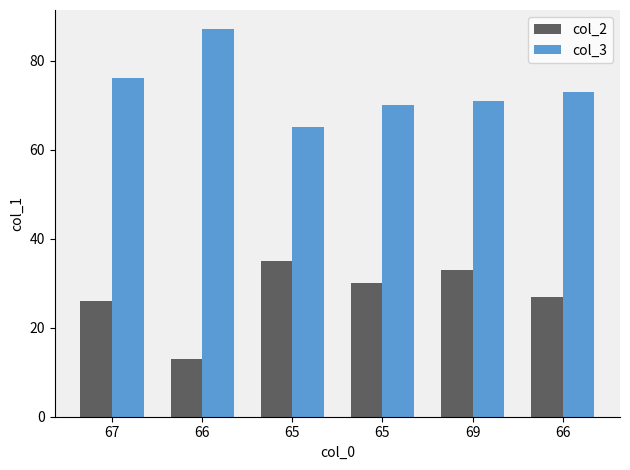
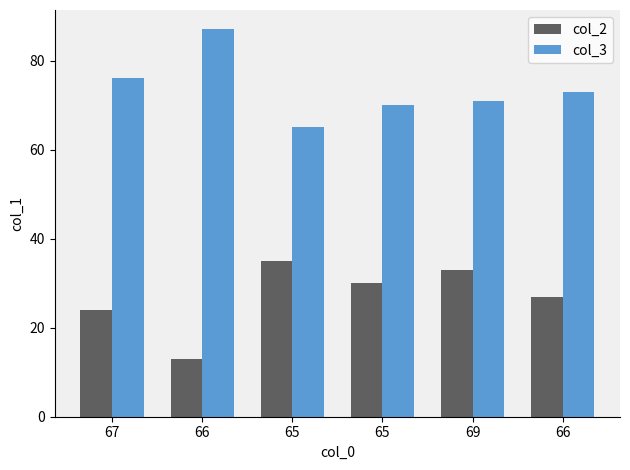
  {
    "col_2": {
-     "67": 26,
+     "67": 24,
      "69": 33
    },
    "col_3": {
      "67": 76,
      "69": 71
    }
  }
